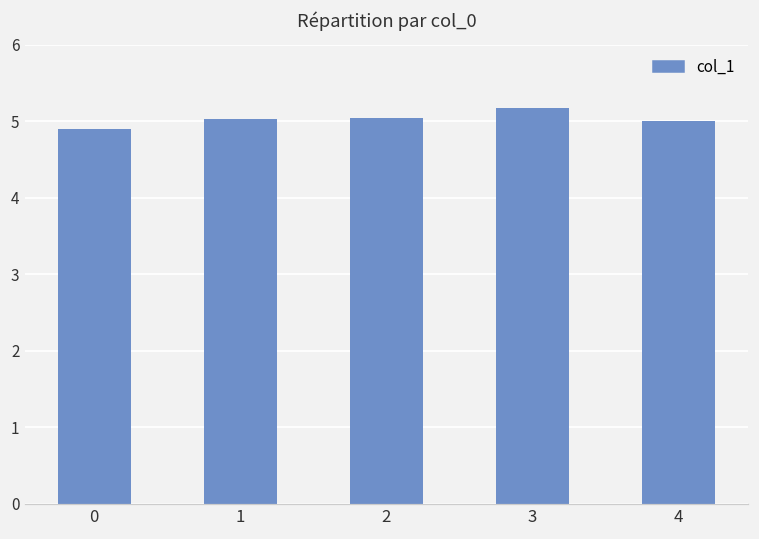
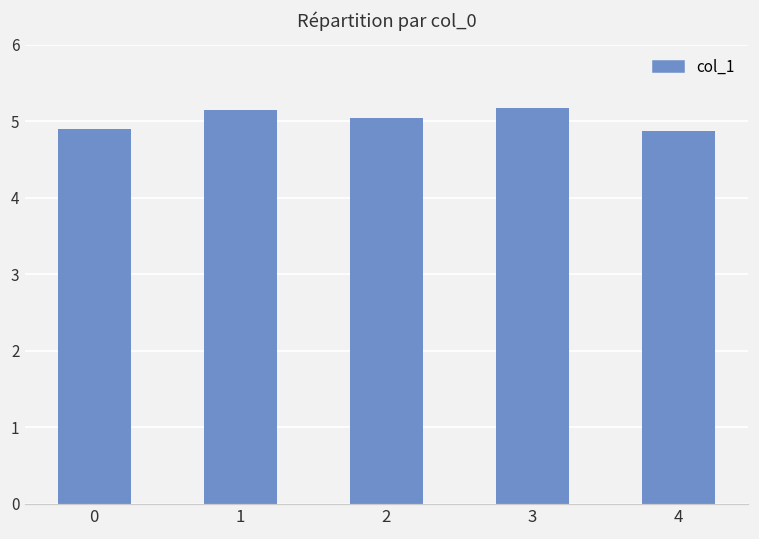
  {
    "0": 4.9,
-   "1": 5.0,
+   "1": 5.1,
    "2": 5.0,
    "3": 5.2,
-   "4": 5.0
+   "4": 4.9
  }
